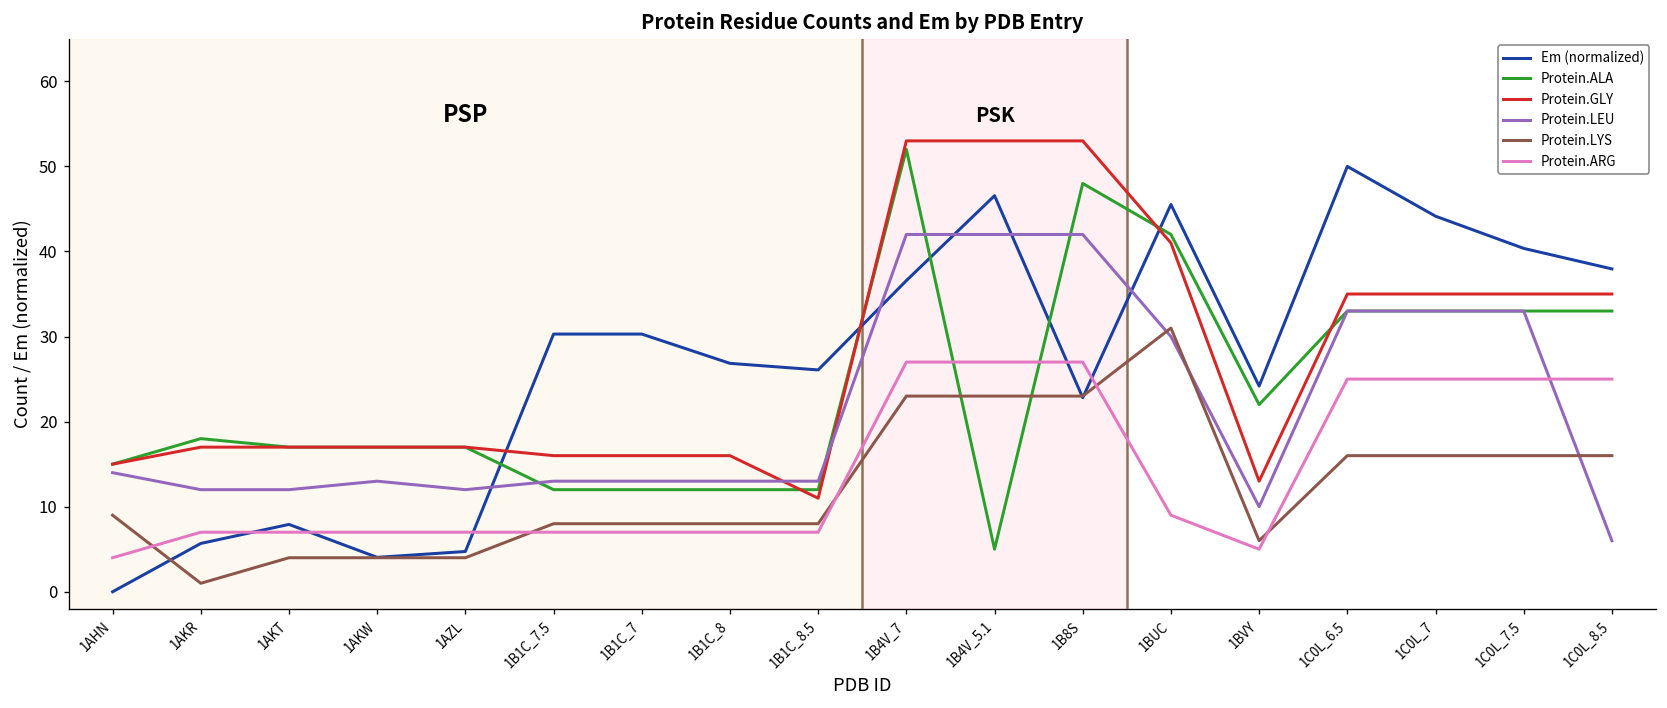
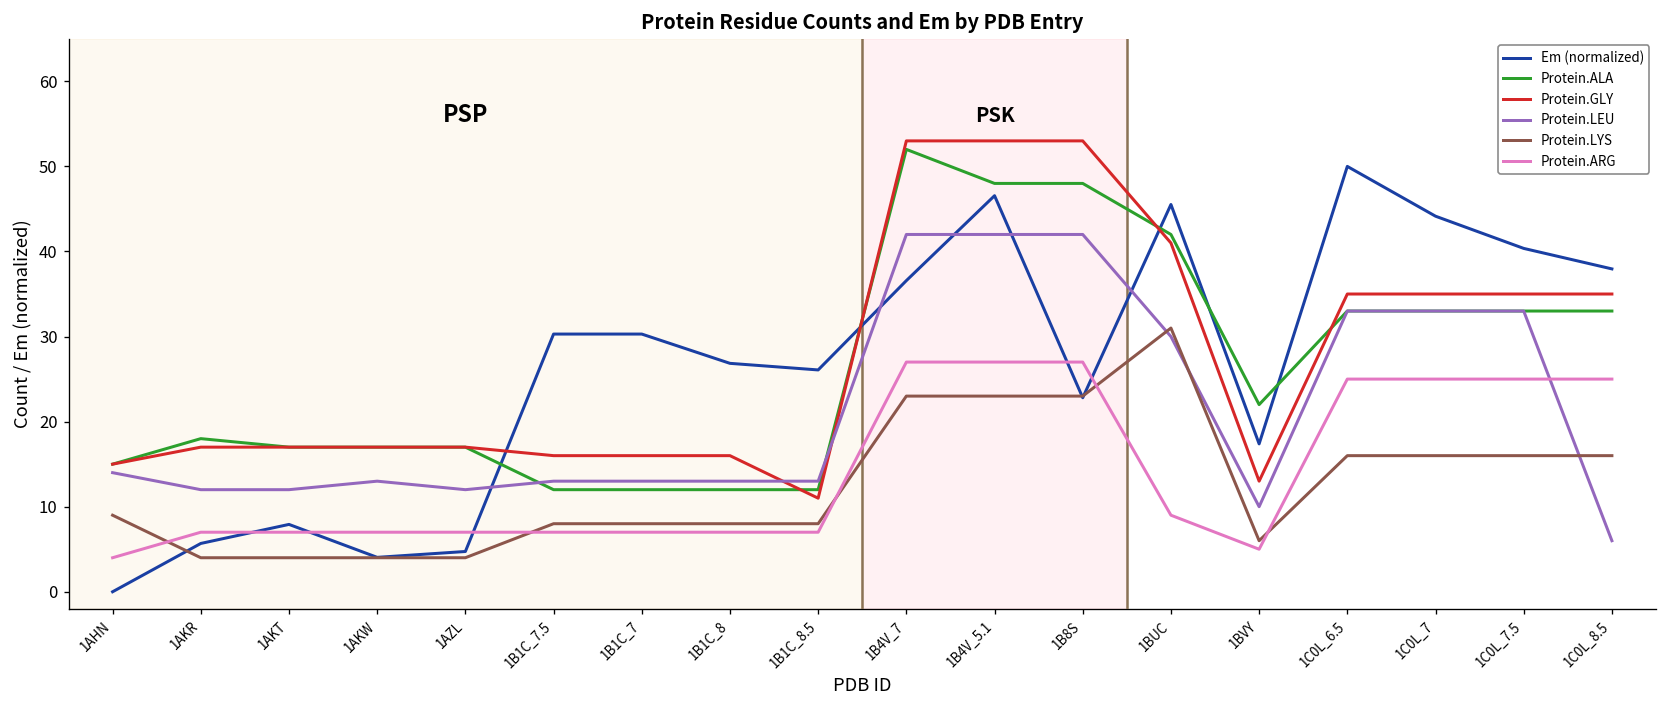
  {
    "Em (normalized)": {
      "1AHN": 0,
      "1AKR": 6,
      "1AKT": 8,
      "1AZL": 5,
      "1B1C_7.5": 30,
      "1B1C_7": 30,
      "1B1C_8": 27,
      "1B1C_8.5": 26,
      "1B4V_7": 37,
      "1B4V_5.1": 47,
      "1BUC": 46,
-     "1BVY": 24,
+     "1BVY": 17,
      "1C0L_6.5": 50,
      "1C0L_7": 44,
      "1C0L_7.5": 40,
      "1C0L_8.5": 38
    },
    "Protein.ALA": {
      "1AKR": 18,
      "1B1C_7.5": 12,
      "1B1C_7": 12,
      "1B1C_8": 12,
      "1B1C_8.5": 12,
      "1B4V_7": 52,
-     "1B4V_5.1": 5,
+     "1B4V_5.1": 48,
      "1B8S": 48,
      "1BUC": 42,
      "1BVY": 22,
      "1C0L_8.5": 33
    },
    "Protein.GLY": {
      "1AKR": 17,
      "1B1C_7.5": 16,
      "1B1C_7": 16,
      "1B1C_8": 16,
      "1B1C_8.5": 11,
      "1B4V_7": 53,
      "1B4V_5.1": 53,
      "1B8S": 53,
      "1BUC": 41,
      "1BVY": 13,
      "1C0L_6.5": 35,
      "1C0L_7": 35,
      "1C0L_7.5": 35,
      "1C0L_8.5": 35
    },
    "Protein.LEU": {
      "1AHN": 14,
      "1AKR": 12,
      "1AKT": 12,
      "1AKW": 13,
      "1AZL": 12,
      "1B1C_7.5": 13,
      "1B1C_7": 13,
      "1B1C_8": 13,
      "1B1C_8.5": 13,
      "1B4V_7": 42,
      "1B4V_5.1": 42,
      "1B8S": 42,
      "1BUC": 30,
      "1BVY": 10,
      "1C0L_8.5": 6
    },
    "Protein.LYS": {
      "1AHN": 9,
-     "1AKR": 1,
+     "1AKR": 4,
      "1AKT": 4,
      "1AZL": 4,
      "1B1C_7.5": 8,
      "1B1C_7": 8,
      "1B1C_8": 8,
      "1B1C_8.5": 8,
      "1B4V_7": 23,
      "1B4V_5.1": 23,
      "1BUC": 31,
      "1BVY": 6,
      "1C0L_6.5": 16,
      "1C0L_7": 16,
      "1C0L_7.5": 16,
      "1C0L_8.5": 16
    },
    "Protein.ARG": {
      "1AHN": 4,
      "1AKR": 7,
      "1AKT": 7,
      "1AKW": 7,
      "1AZL": 7,
      "1B1C_7.5": 7,
      "1B1C_7": 7,
      "1B1C_8": 7,
      "1B1C_8.5": 7,
      "1B4V_7": 27,
      "1B4V_5.1": 27,
      "1B8S": 27,
      "1BUC": 9,
      "1BVY": 5,
      "1C0L_6.5": 25,
      "1C0L_7": 25,
      "1C0L_7.5": 25,
      "1C0L_8.5": 25
    }
  }
